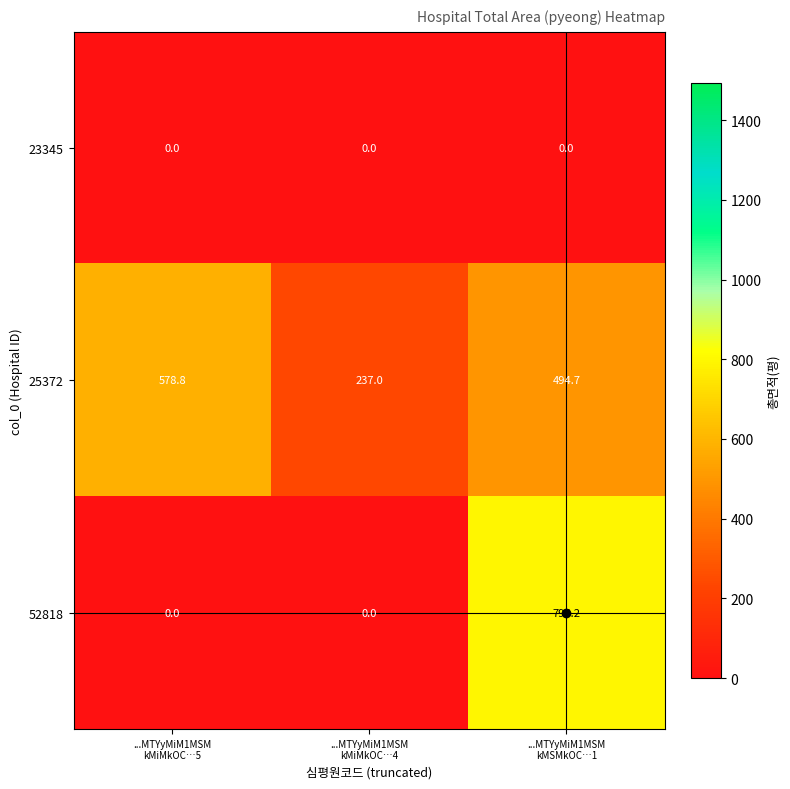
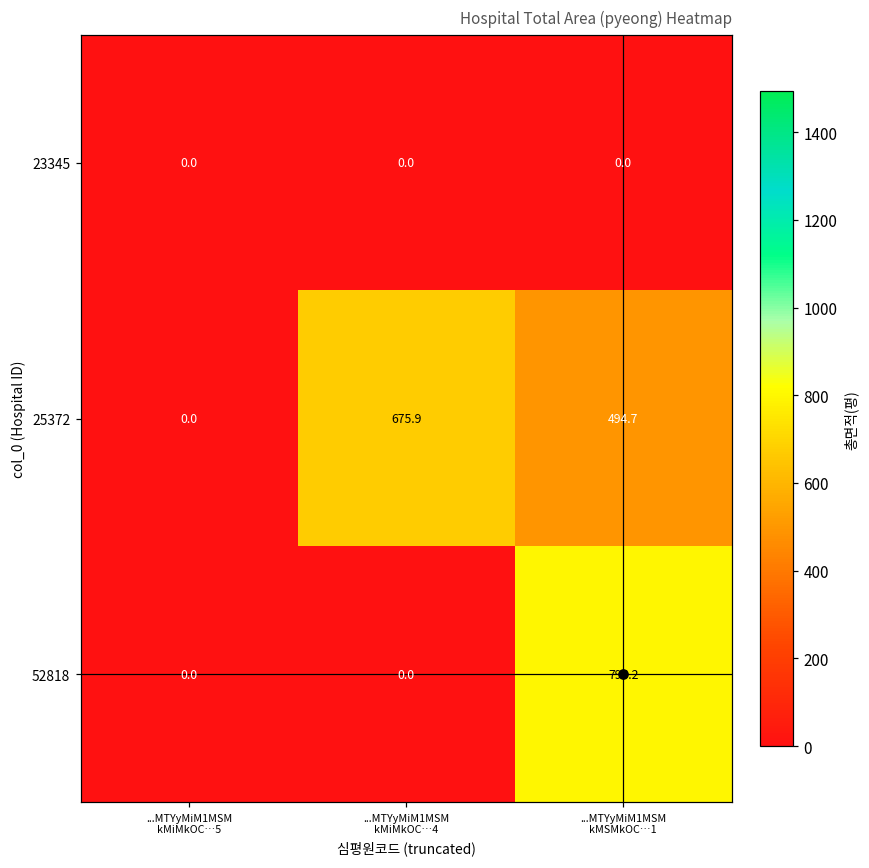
  {
    "23345": {
      "...MTYyMiM1MSM kMiMkOC…5": 0.0,
      "...MTYyMiM1MSM kMiMkOC…4": 0.0,
      "...MTYyMiM1MSM kMSMkOC…1": 0.0
    },
    "25372": {
-     "...MTYyMiM1MSM kMiMkOC…5": 578.8,
-     "...MTYyMiM1MSM kMiMkOC…4": 237.0,
+     "...MTYyMiM1MSM kMiMkOC…5": 0.0,
+     "...MTYyMiM1MSM kMiMkOC…4": 675.9,
      "...MTYyMiM1MSM kMSMkOC…1": 494.7
    },
    "52818": {
      "...MTYyMiM1MSM kMiMkOC…5": 0.0,
      "...MTYyMiM1MSM kMiMkOC…4": 0.0
    }
  }
